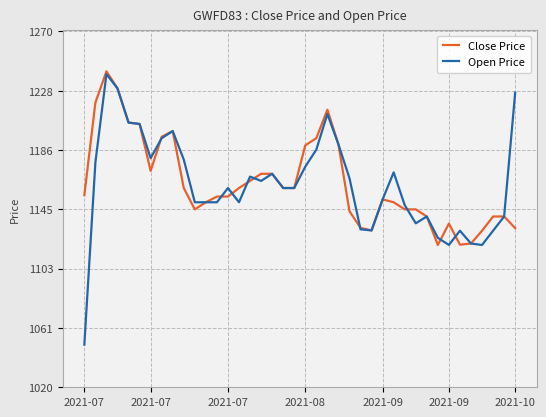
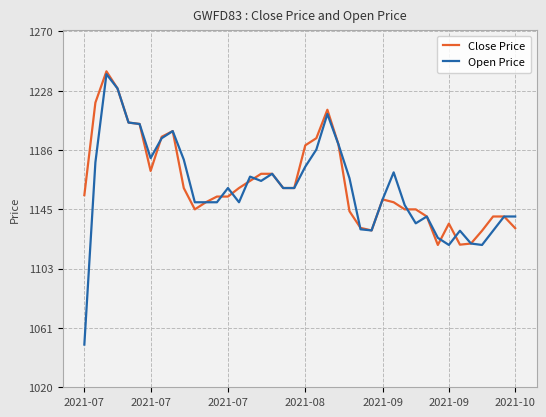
  {
    "Close Price": {
      "2021-08": 1190,
      "2021-10": 1132
    },
    "Open Price": {
      "2021-08": 1175,
-     "2021-10": 1227
+     "2021-10": 1140
    }
  }
